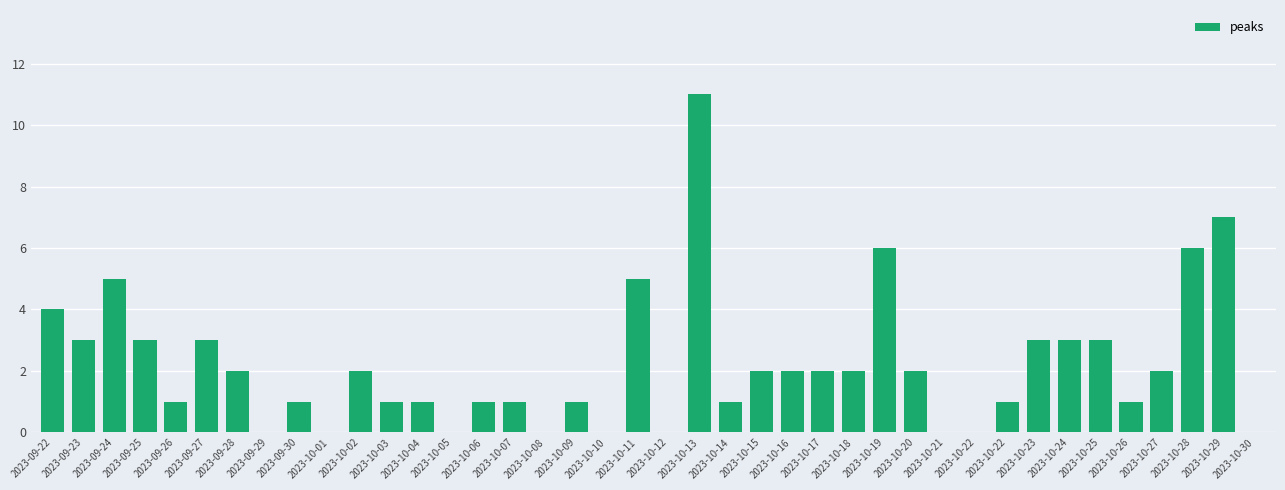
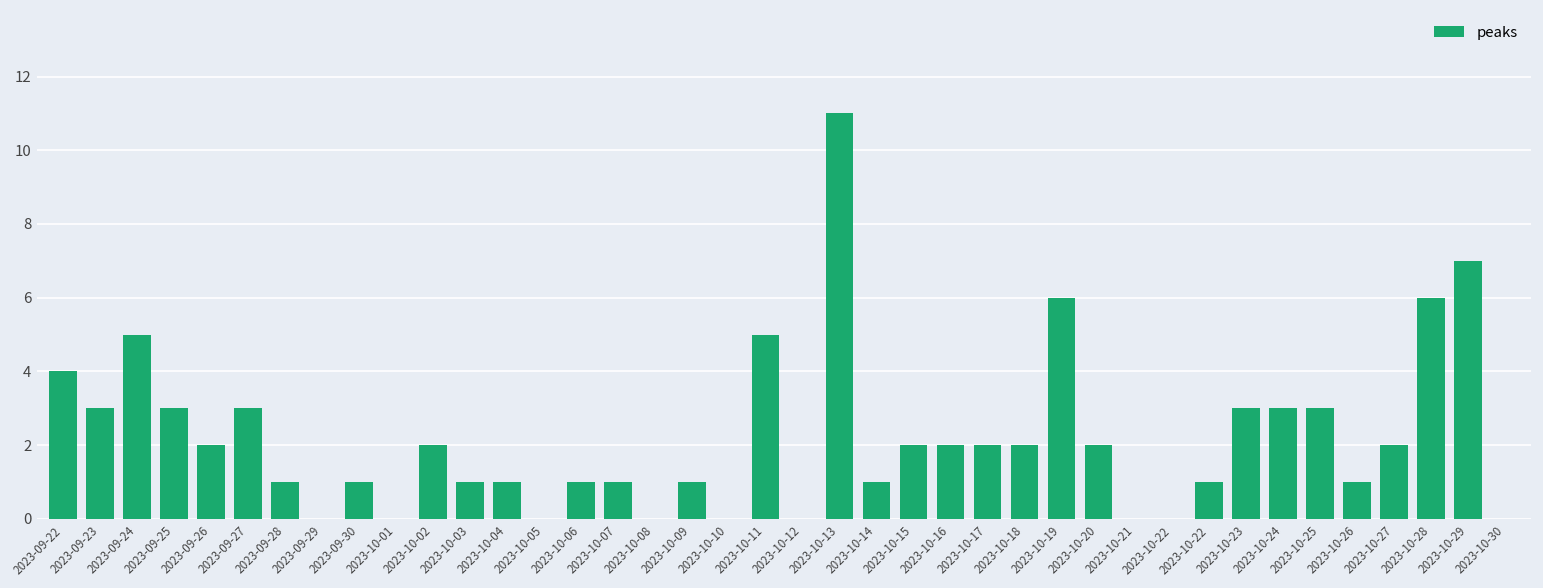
  {
    "2023-09-22": 4,
    "2023-09-23": 3,
    "2023-09-24": 5,
    "2023-09-25": 3,
-   "2023-09-26": 1,
+   "2023-09-26": 2,
    "2023-09-27": 3,
-   "2023-09-28": 2,
+   "2023-09-28": 1,
    "2023-09-29": 0,
    "2023-09-30": 1,
    "2023-10-01": 0,
    "2023-10-02": 2,
    "2023-10-03": 1,
    "2023-10-04": 1,
    "2023-10-05": 0,
    "2023-10-06": 1,
    "2023-10-07": 1,
    "2023-10-08": 0,
    "2023-10-09": 1,
    "2023-10-10": 0,
    "2023-10-11": 5,
    "2023-10-12": 0,
    "2023-10-13": 11,
    "2023-10-14": 1,
    "2023-10-15": 2,
    "2023-10-16": 2,
    "2023-10-17": 2,
    "2023-10-18": 2,
    "2023-10-19": 6,
    "2023-10-20": 2,
    "2023-10-21": 0,
    "2023-10-23": 3,
    "2023-10-24": 3,
    "2023-10-25": 3,
    "2023-10-26": 1,
    "2023-10-27": 2,
    "2023-10-28": 6,
    "2023-10-29": 7,
    "2023-10-30": 0
  }
